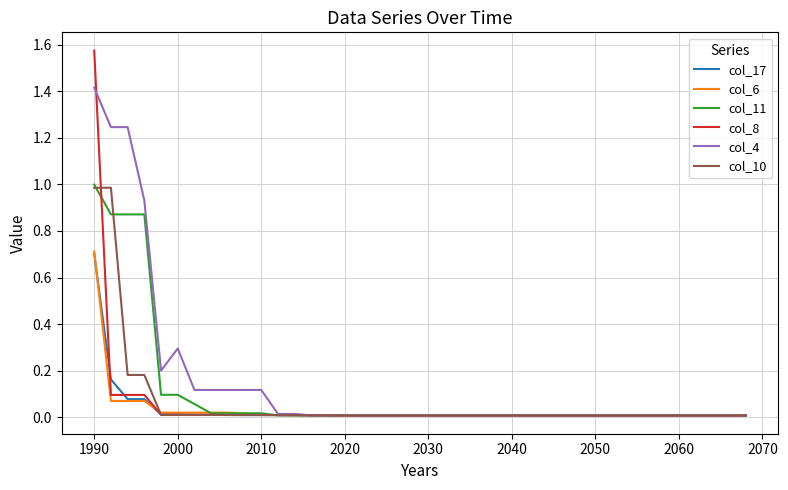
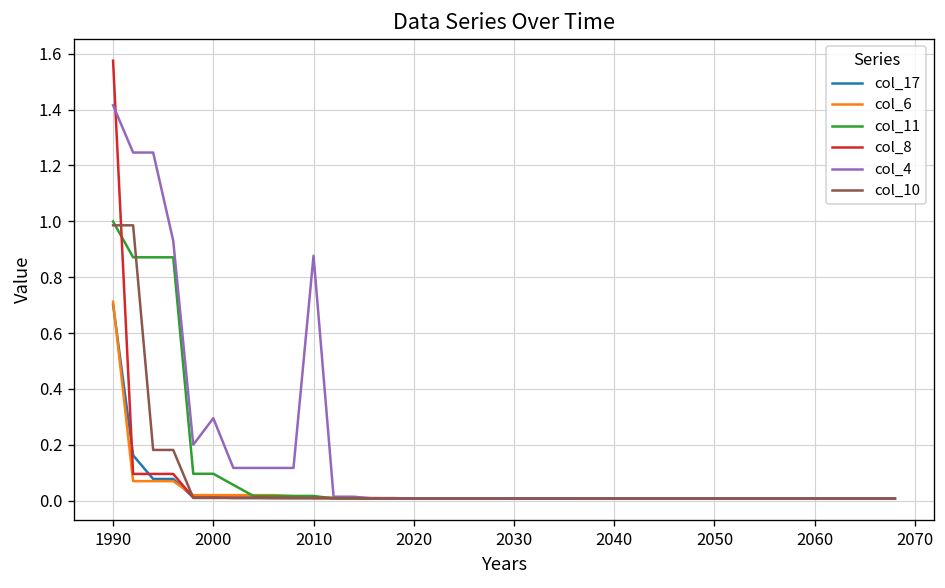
  {
    "col_11": {
      "1990": 1.00,
      "2000": 0.10
    },
    "col_8": {
      "1990": 1.58
    },
    "col_4": {
      "1990": 1.42,
      "2000": 0.30,
-     "2010": 0.12
+     "2010": 0.88
    },
    "col_10": {
      "1990": 0.99
    }
  }
